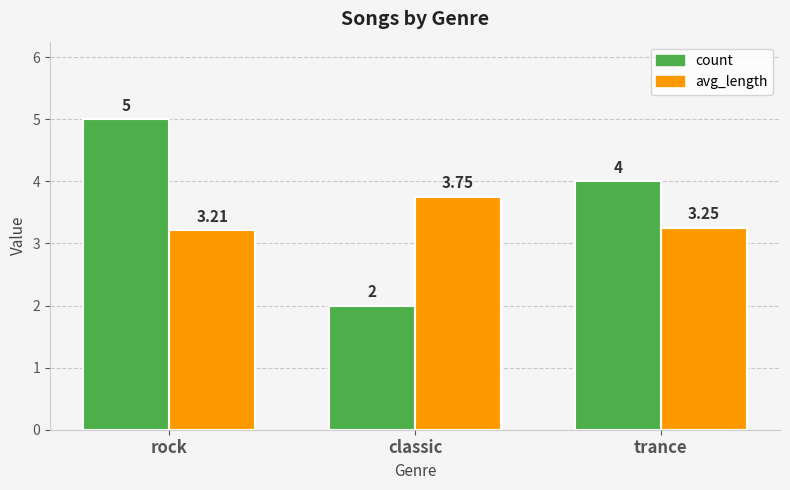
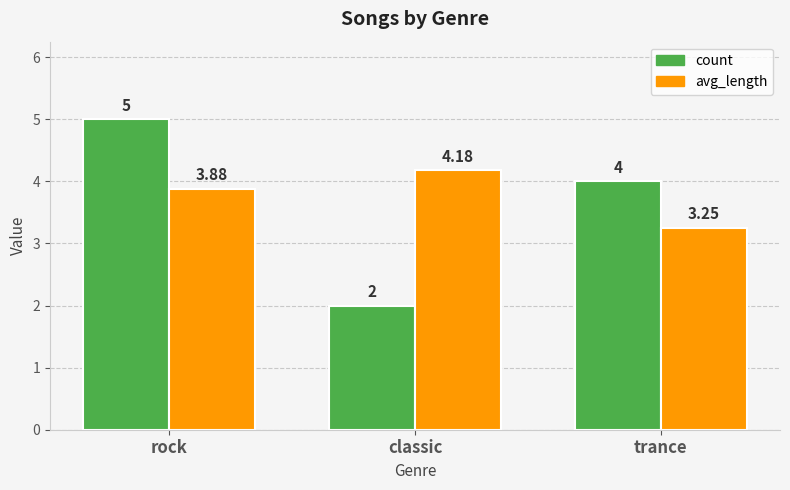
  {
    "count": {
      "rock": 5,
      "classic": 2,
      "trance": 4
    },
    "avg_length": {
-     "rock": 3.21,
-     "classic": 3.75,
+     "rock": 3.88,
+     "classic": 4.18,
      "trance": 3.25
    }
  }
